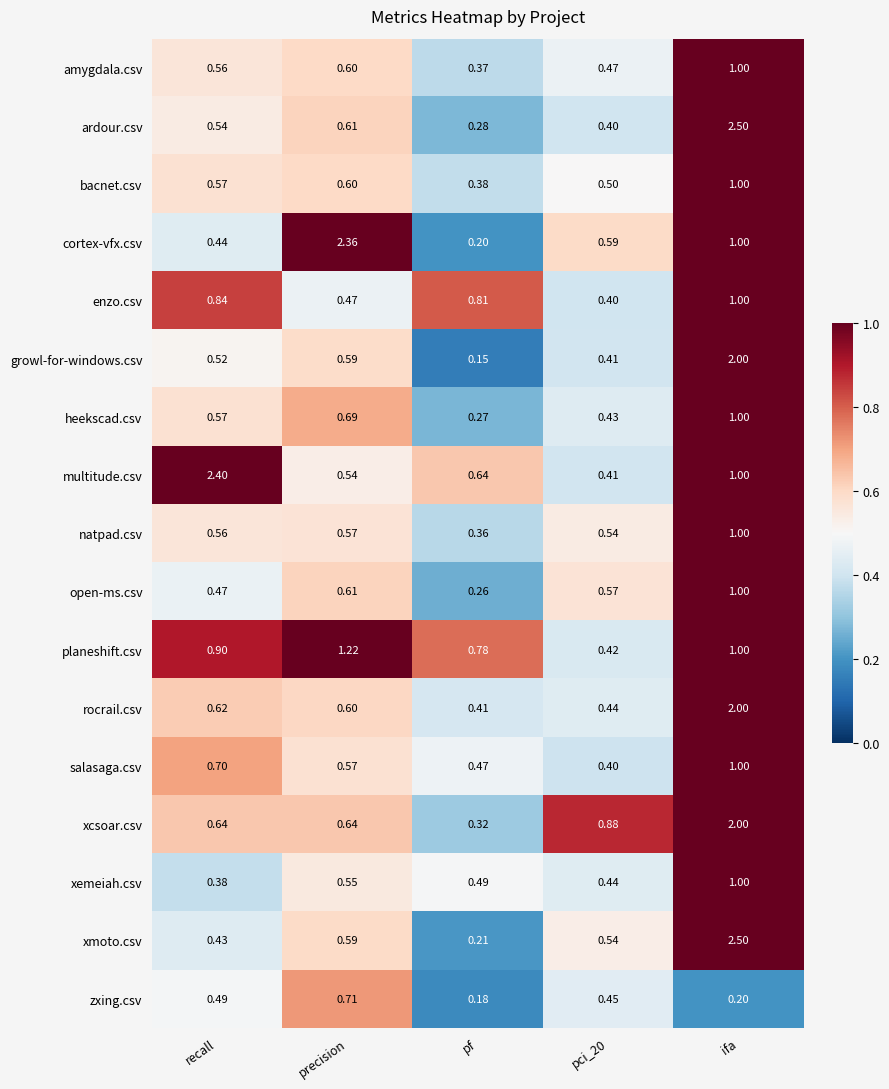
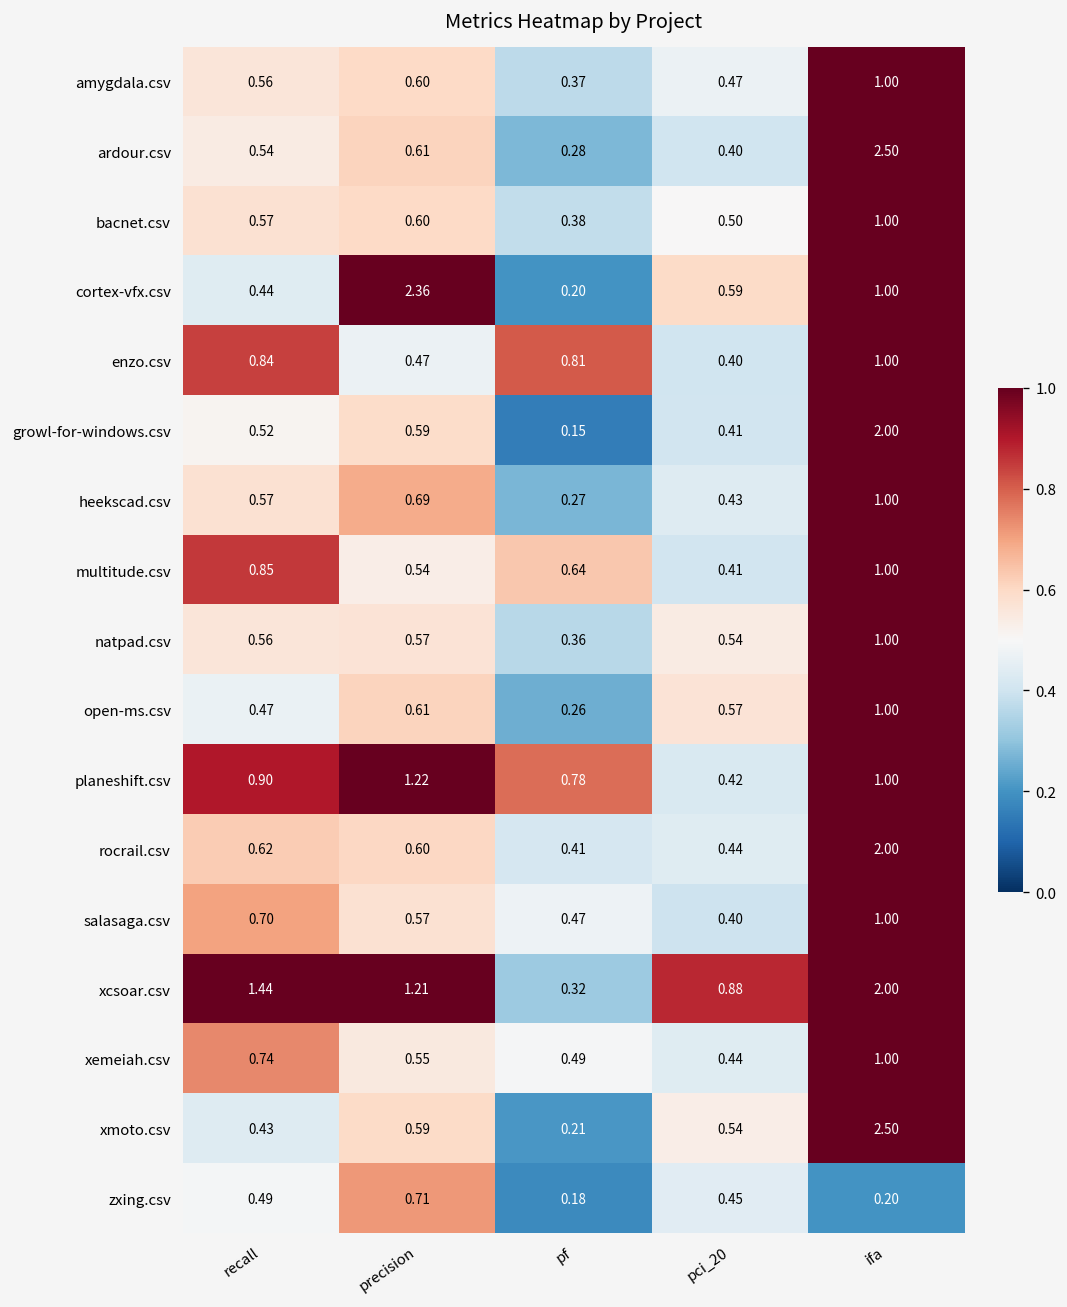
  {
    "amygdala.csv": {
      "recall": 0.56,
      "precision": 0.60,
      "pf": 0.37,
      "pci_20": 0.47,
      "ifa": 1.00
    },
    "ardour.csv": {
      "recall": 0.54,
      "precision": 0.61,
      "pf": 0.28,
      "pci_20": 0.40,
      "ifa": 2.50
    },
    "bacnet.csv": {
      "recall": 0.57,
      "precision": 0.60,
      "pf": 0.38,
      "pci_20": 0.50,
      "ifa": 1.00
    },
    "cortex-vfx.csv": {
      "recall": 0.44,
      "precision": 2.36,
      "pf": 0.20,
      "pci_20": 0.59,
      "ifa": 1.00
    },
    "enzo.csv": {
      "recall": 0.84,
      "precision": 0.47,
      "pf": 0.81,
      "pci_20": 0.40,
      "ifa": 1.00
    },
    "growl-for-windows.csv": {
      "recall": 0.52,
      "precision": 0.59,
      "pf": 0.15,
      "pci_20": 0.41,
      "ifa": 2.00
    },
    "heekscad.csv": {
      "recall": 0.57,
      "precision": 0.69,
      "pf": 0.27,
      "pci_20": 0.43,
      "ifa": 1.00
    },
    "multitude.csv": {
-     "recall": 2.40,
+     "recall": 0.85,
      "precision": 0.54,
      "pf": 0.64,
      "pci_20": 0.41,
      "ifa": 1.00
    },
    "natpad.csv": {
      "recall": 0.56,
      "precision": 0.57,
      "pf": 0.36,
      "pci_20": 0.54,
      "ifa": 1.00
    },
    "open-ms.csv": {
      "recall": 0.47,
      "precision": 0.61,
      "pf": 0.26,
      "pci_20": 0.57,
      "ifa": 1.00
    },
    "planeshift.csv": {
      "recall": 0.90,
      "precision": 1.22,
      "pf": 0.78,
      "pci_20": 0.42,
      "ifa": 1.00
    },
    "rocrail.csv": {
      "recall": 0.62,
      "precision": 0.60,
      "pf": 0.41,
      "pci_20": 0.44,
      "ifa": 2.00
    },
    "salasaga.csv": {
      "recall": 0.70,
      "precision": 0.57,
      "pf": 0.47,
      "pci_20": 0.40,
      "ifa": 1.00
    },
    "xcsoar.csv": {
-     "recall": 0.64,
-     "precision": 0.64,
+     "recall": 1.44,
+     "precision": 1.21,
      "pf": 0.32,
      "pci_20": 0.88,
      "ifa": 2.00
    },
    "xemeiah.csv": {
-     "recall": 0.38,
+     "recall": 0.74,
      "precision": 0.55,
      "pf": 0.49,
      "pci_20": 0.44,
      "ifa": 1.00
    },
    "xmoto.csv": {
      "recall": 0.43,
      "precision": 0.59,
      "pf": 0.21,
      "pci_20": 0.54,
      "ifa": 2.50
    },
    "zxing.csv": {
      "recall": 0.49,
      "precision": 0.71,
      "pf": 0.18,
      "pci_20": 0.45,
      "ifa": 0.20
    }
  }
